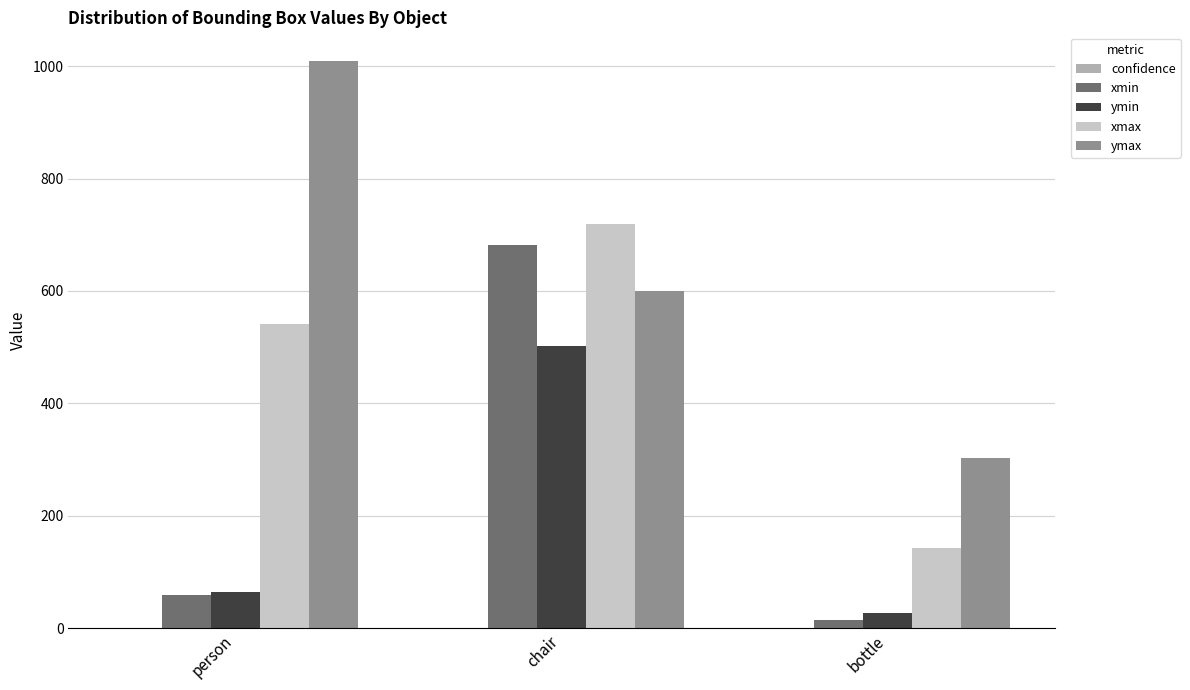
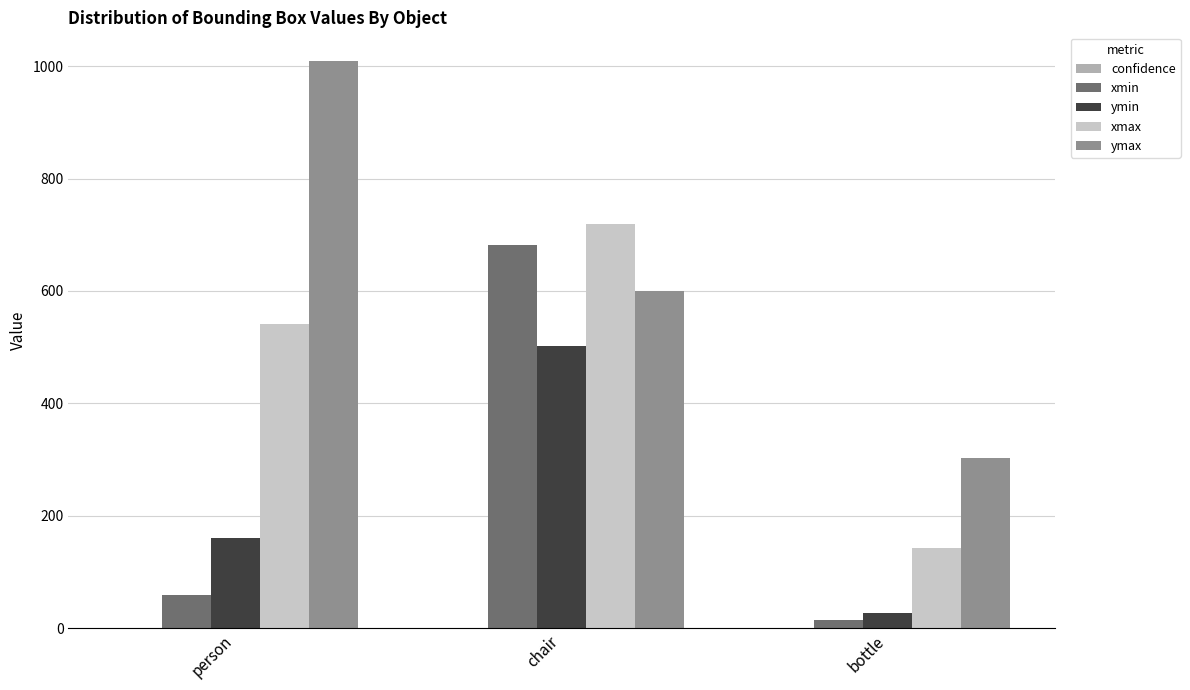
  {
    "ymin": {
-     "person": 60,
+     "person": 160,
      "chair": 500,
      "bottle": 30
    }
  }
